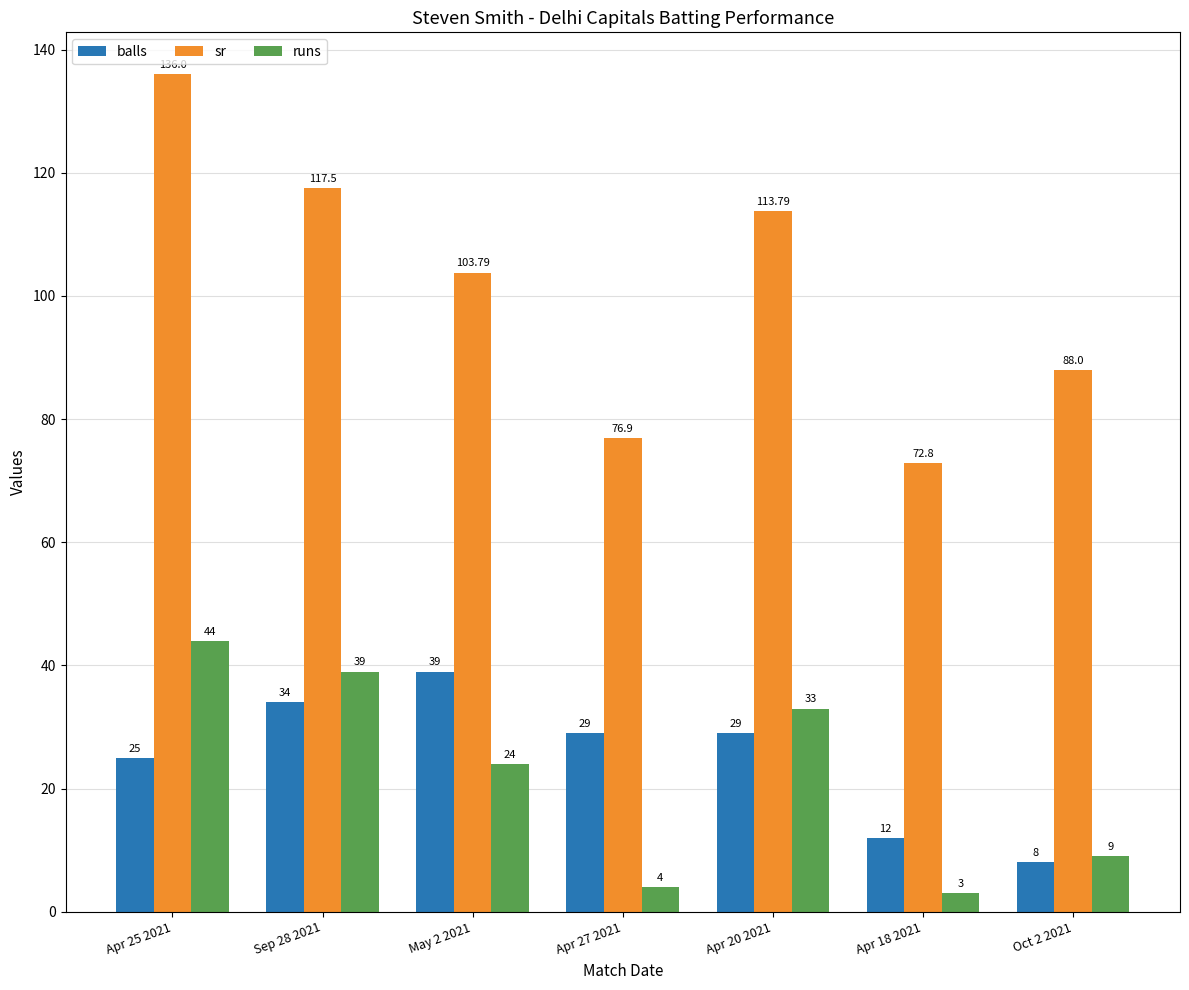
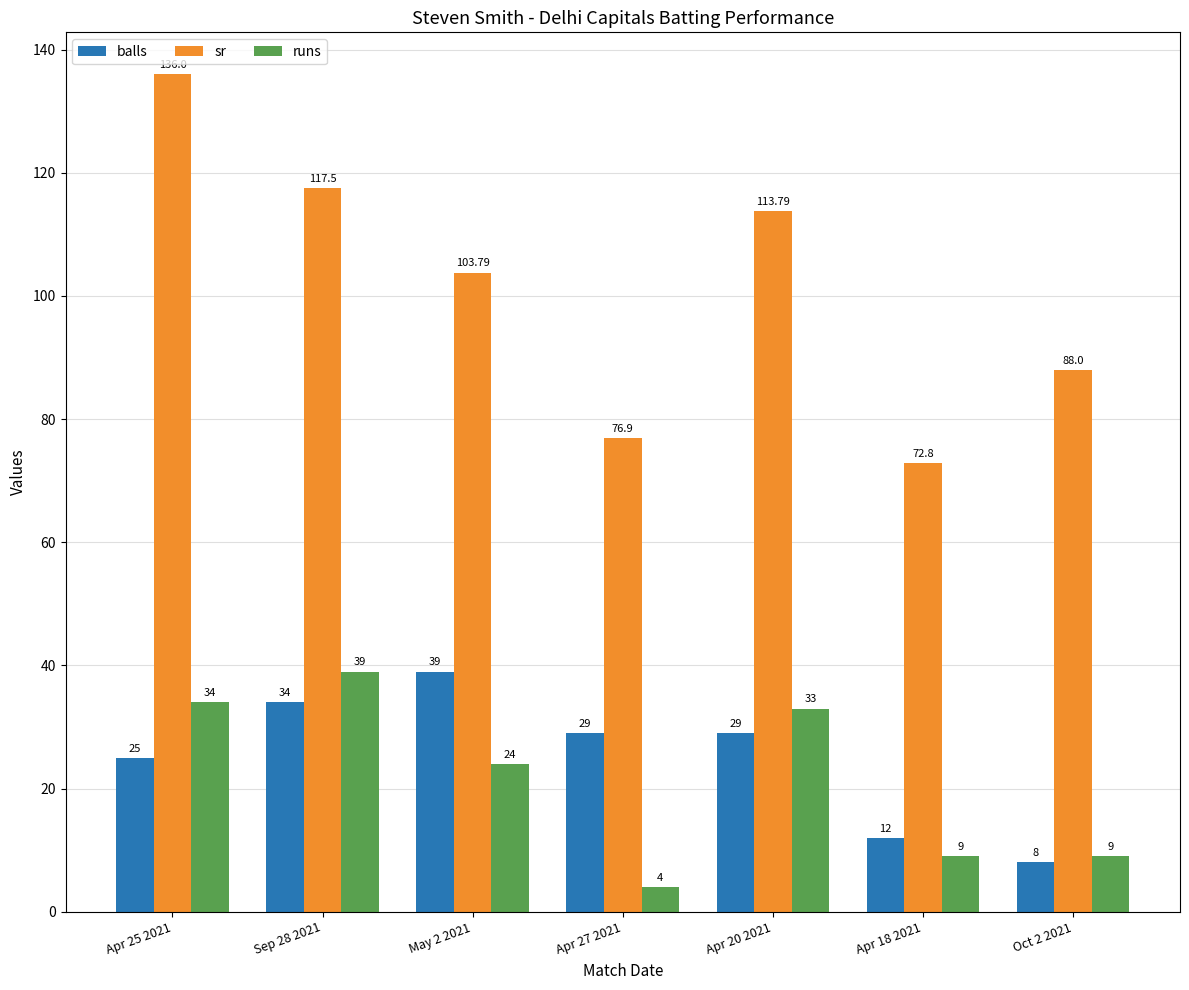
  {
    "balls": {
      "Apr 25 2021": 25,
      "Sep 28 2021": 34,
      "May 2 2021": 39,
      "Apr 27 2021": 29,
      "Apr 20 2021": 29,
      "Apr 18 2021": 12,
      "Oct 2 2021": 8
    },
    "sr": {
      "Sep 28 2021": 117.5,
      "May 2 2021": 103.79,
      "Apr 27 2021": 76.9,
      "Apr 20 2021": 113.79,
      "Apr 18 2021": 72.8,
      "Oct 2 2021": 88.0
    },
    "runs": {
-     "Apr 25 2021": 44,
+     "Apr 25 2021": 34,
      "Sep 28 2021": 39,
      "May 2 2021": 24,
      "Apr 27 2021": 4,
      "Apr 20 2021": 33,
-     "Apr 18 2021": 3,
+     "Apr 18 2021": 9,
      "Oct 2 2021": 9
    }
  }
